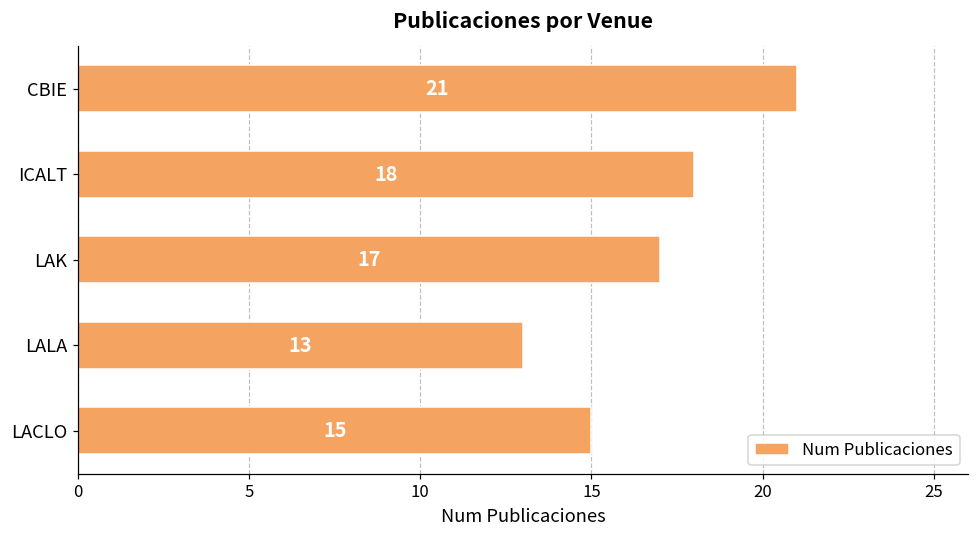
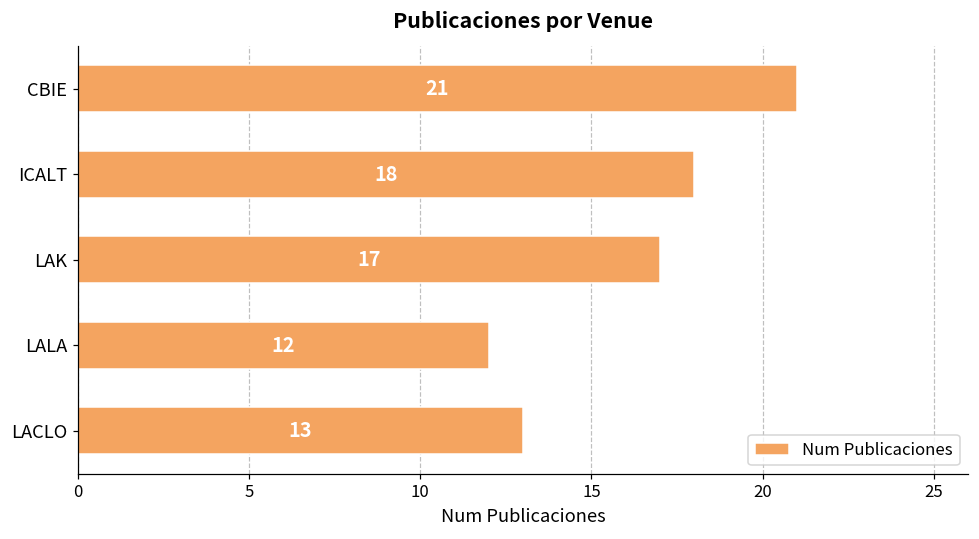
  {
    "CBIE": 21,
    "ICALT": 18,
    "LAK": 17,
-   "LALA": 13,
-   "LACLO": 15
+   "LALA": 12,
+   "LACLO": 13
  }
